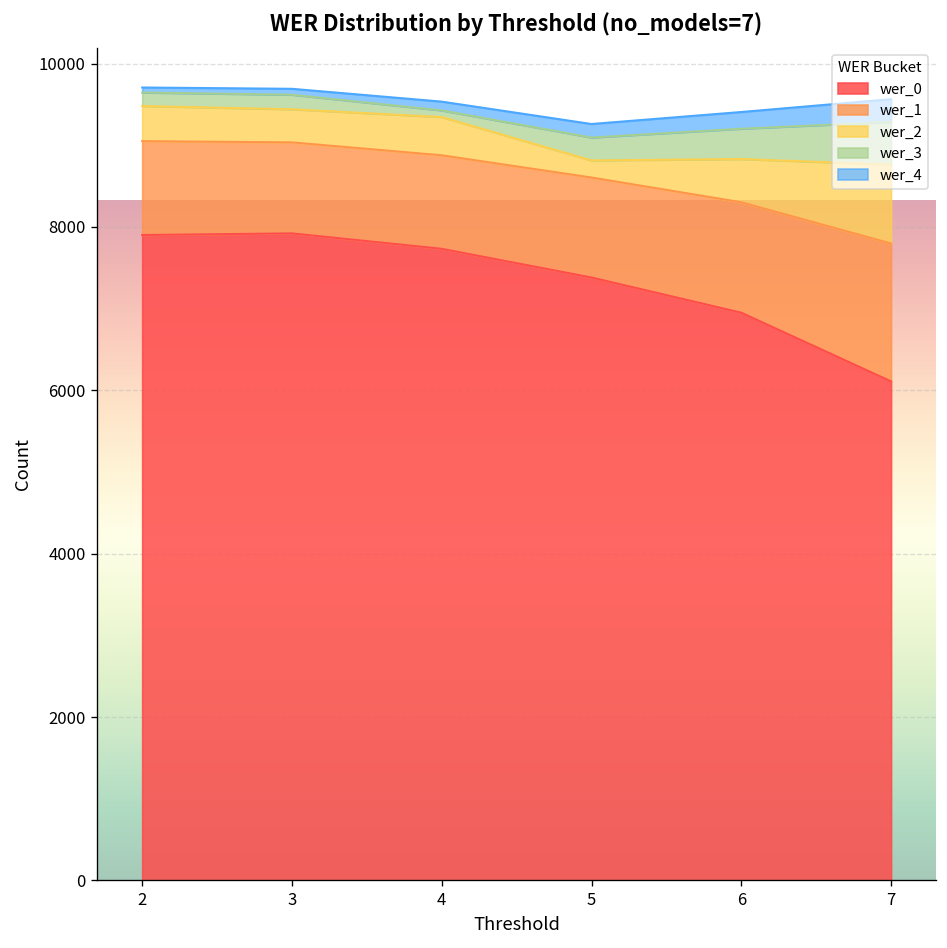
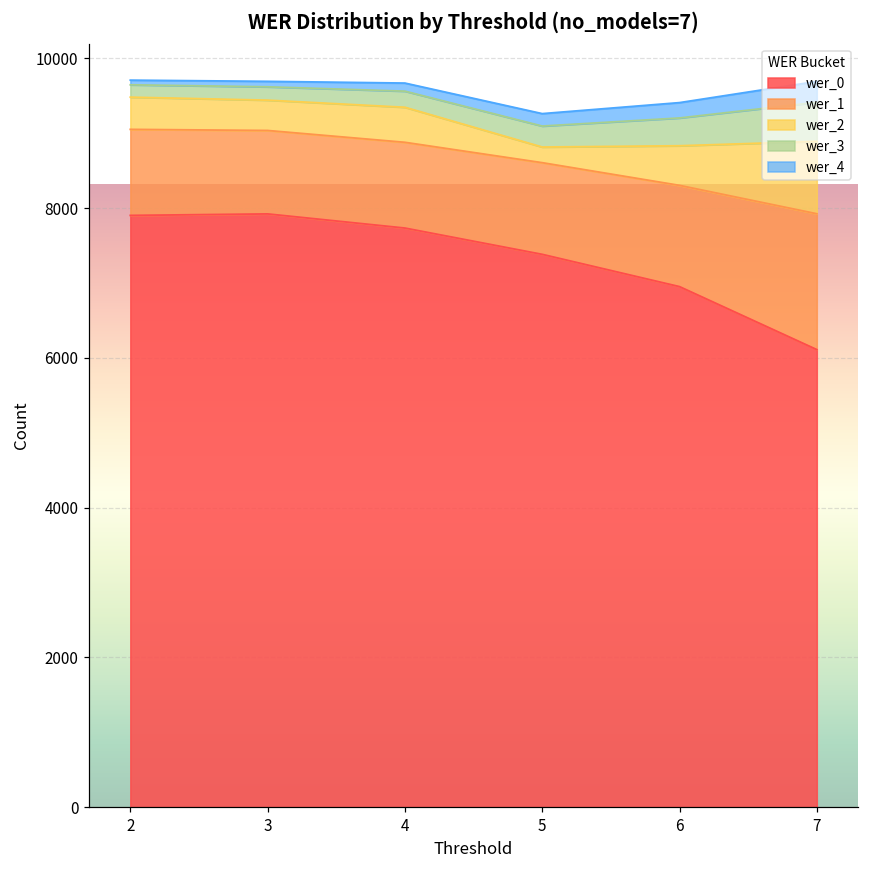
  {
    "wer_0": {
      "2": 7900,
      "3": 7900,
      "4": 7700,
      "5": 7400,
      "6": 7000,
      "7": 6100
    },
    "wer_1": {
      "2": 1100,
      "3": 1100,
      "4": 1100,
      "5": 1200,
      "6": 1400,
-     "7": 1700
+     "7": 1800
    },
    "wer_2": {
      "2": 400,
      "3": 400,
      "4": 500,
      "5": 200,
      "6": 500
    },
    "wer_3": {
      "2": 200,
      "3": 200,
-     "4": 100,
+     "4": 200,
      "5": 300,
      "6": 400
    },
    "wer_4": {
      "2": 100,
      "3": 100,
      "4": 100,
      "5": 200,
      "6": 200
    }
  }
